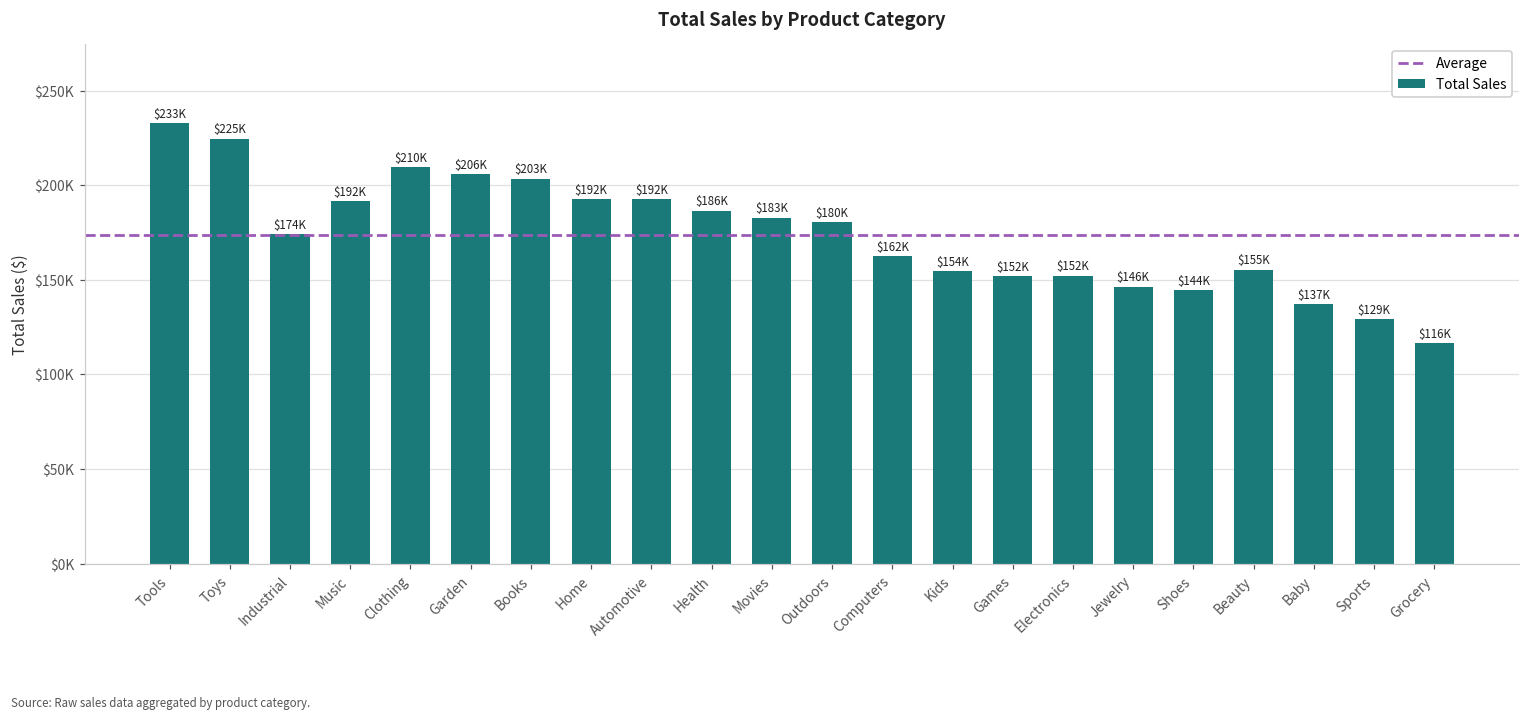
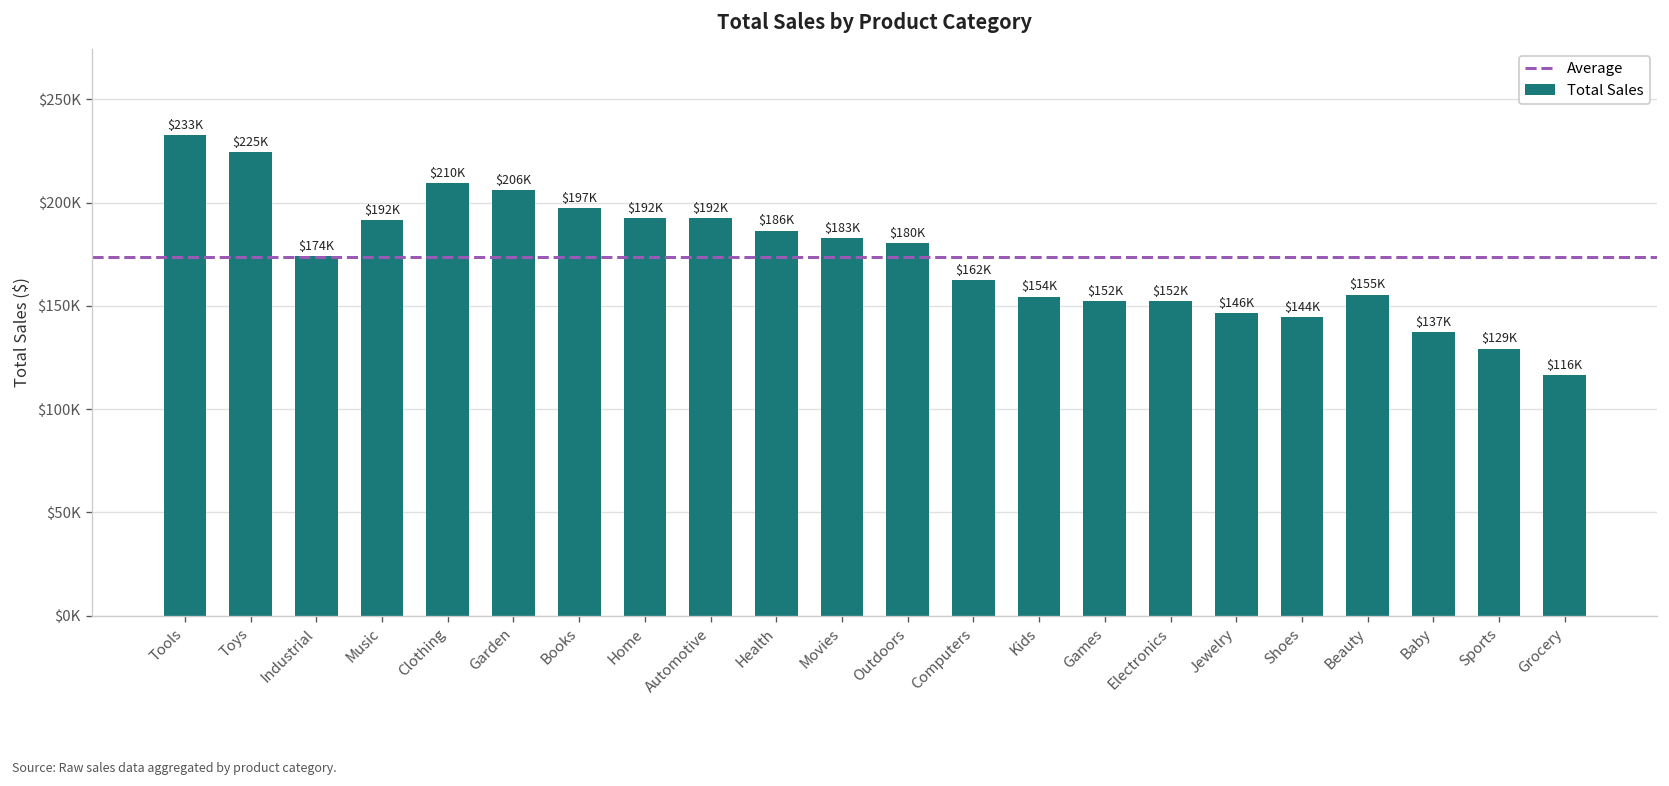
  {
    "Tools": "$233K",
    "Toys": "$225K",
    "Industrial": "$174K",
    "Music": "$192K",
    "Clothing": "$210K",
    "Garden": "$206K",
-   "Books": "$203K",
+   "Books": "$197K",
    "Home": "$192K",
    "Automotive": "$192K",
    "Health": "$186K",
    "Movies": "$183K",
    "Outdoors": "$180K",
    "Computers": "$162K",
    "Kids": "$154K",
    "Games": "$152K",
    "Electronics": "$152K",
    "Jewelry": "$146K",
    "Shoes": "$144K",
    "Beauty": "$155K",
    "Baby": "$137K",
    "Sports": "$129K",
    "Grocery": "$116K"
  }
